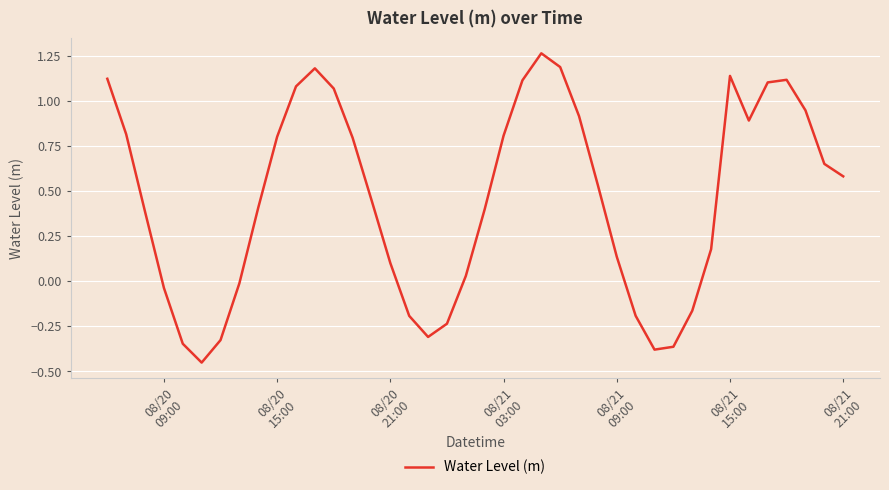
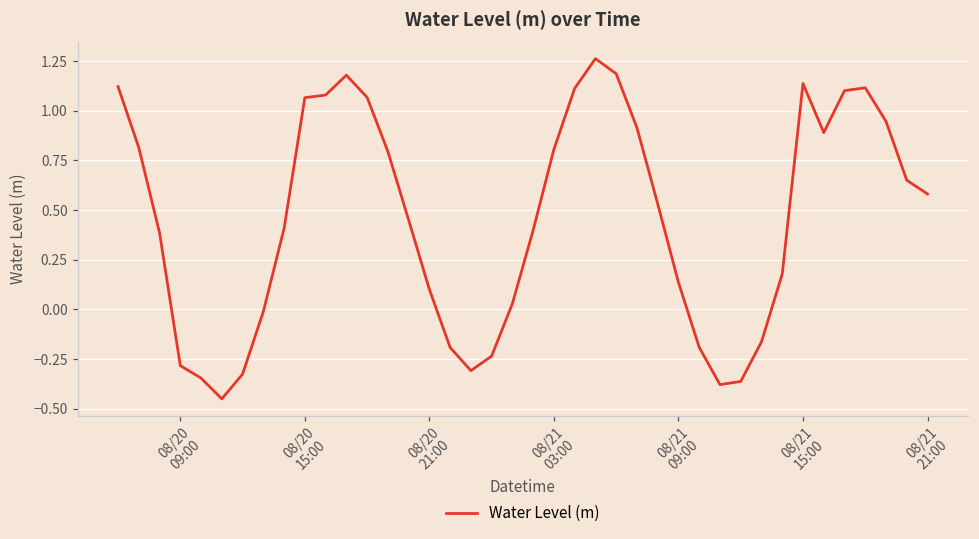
  {
-   "08/20 09:00": -0.04,
-   "08/20 15:00": 0.80,
+   "08/20 09:00": -0.28,
+   "08/20 15:00": 1.07,
    "08/20 21:00": 0.10,
    "08/21 03:00": 0.81,
    "08/21 09:00": 0.14,
    "08/21 15:00": 1.14,
    "08/21 21:00": 0.58
  }
